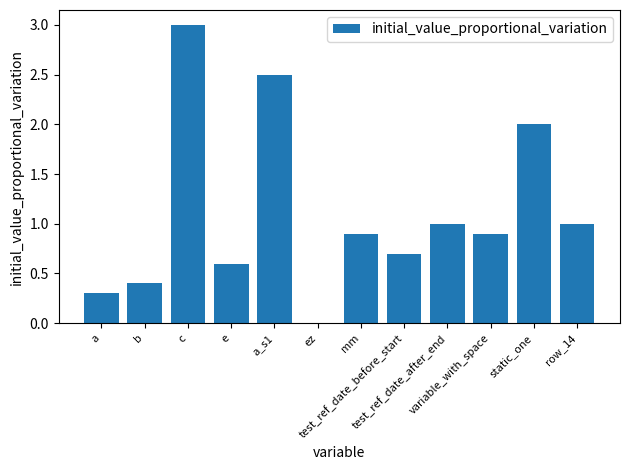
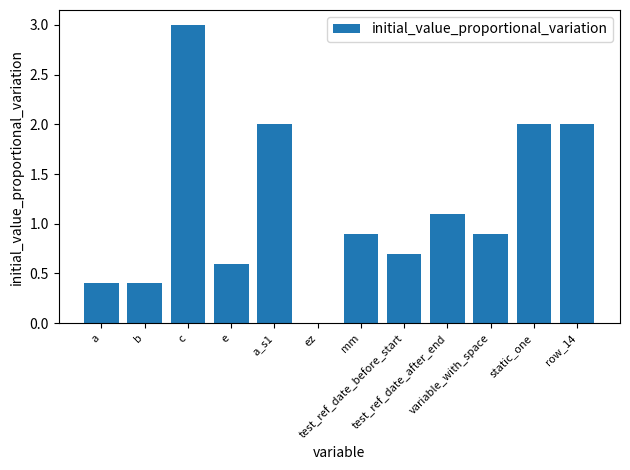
  {
-   "a": 0.3,
+   "a": 0.4,
    "b": 0.4,
    "c": 3.0,
    "e": 0.6,
-   "a_s1": 2.5,
+   "a_s1": 2.0,
    "ez": 0.0,
    "mm": 0.9,
    "test_ref_date_before_start": 0.7,
-   "test_ref_date_after_end": 1.0,
+   "test_ref_date_after_end": 1.1,
    "variable_with_space": 0.9,
    "static_one": 2.0,
-   "row_14": 1
+   "row_14": 2
  }
